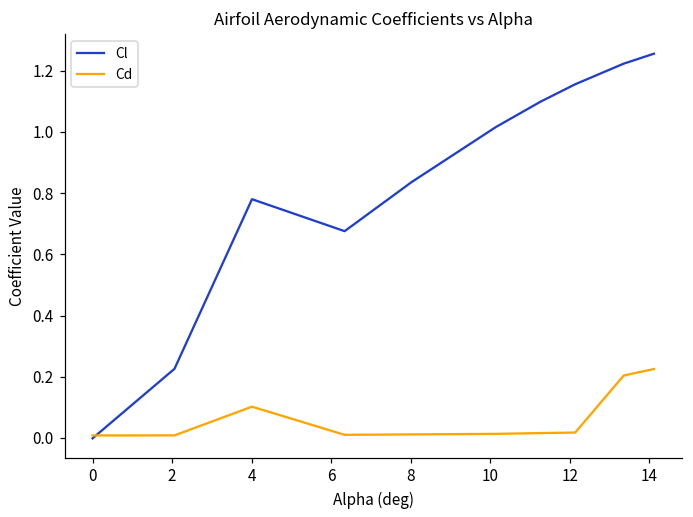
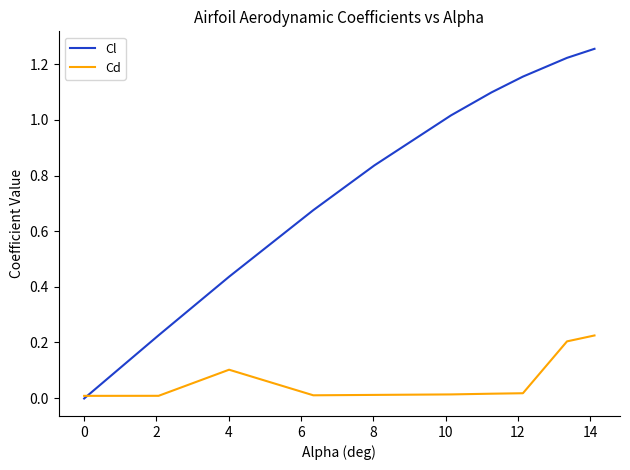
  {
    "Cl": {
      "0": 0.00,
-     "4": 0.78
+     "4": 0.44
    },
    "Cd": {
      "0": 0.01,
      "4": 0.10
    }
  }
